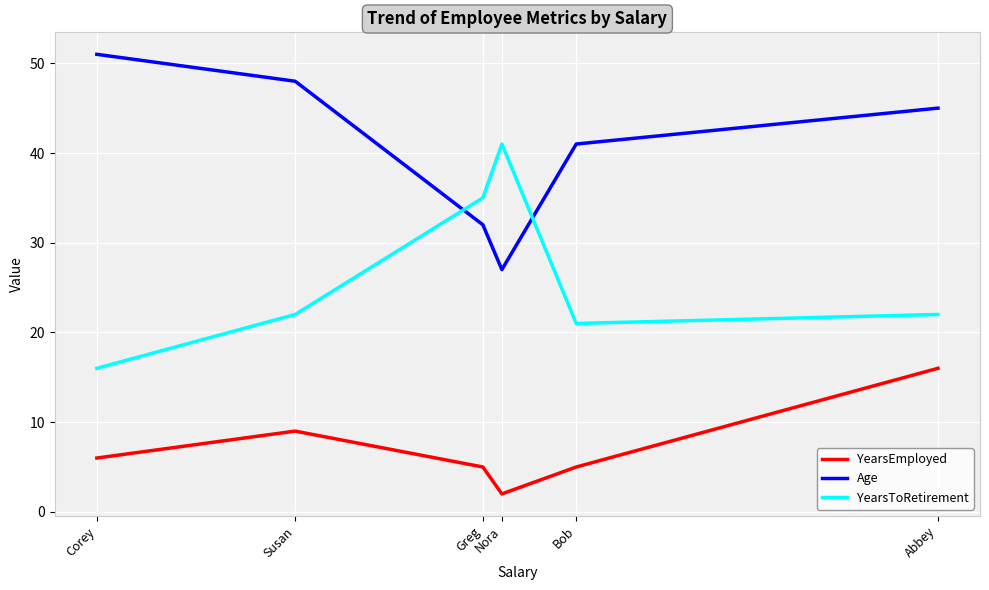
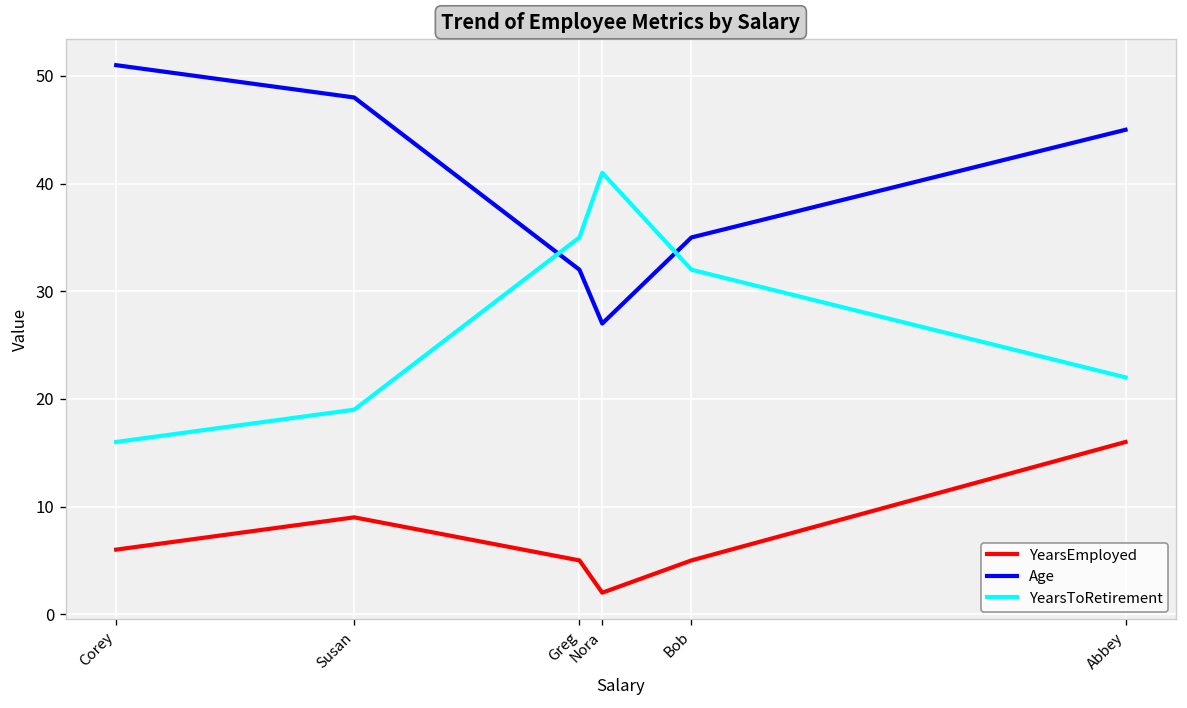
  {
    "YearsEmployed": {
      "Corey": 6,
      "Susan": 9,
      "Greg": 5,
      "Nora": 2,
      "Bob": 5,
      "Abbey": 16
    },
    "Age": {
      "Corey": 51,
      "Susan": 48,
      "Greg": 32,
      "Nora": 27,
-     "Bob": 41,
+     "Bob": 35,
      "Abbey": 45
    },
    "YearsToRetirement": {
      "Corey": 16,
-     "Susan": 22,
+     "Susan": 19,
      "Greg": 35,
      "Nora": 41,
-     "Bob": 21,
+     "Bob": 32,
      "Abbey": 22
    }
  }
